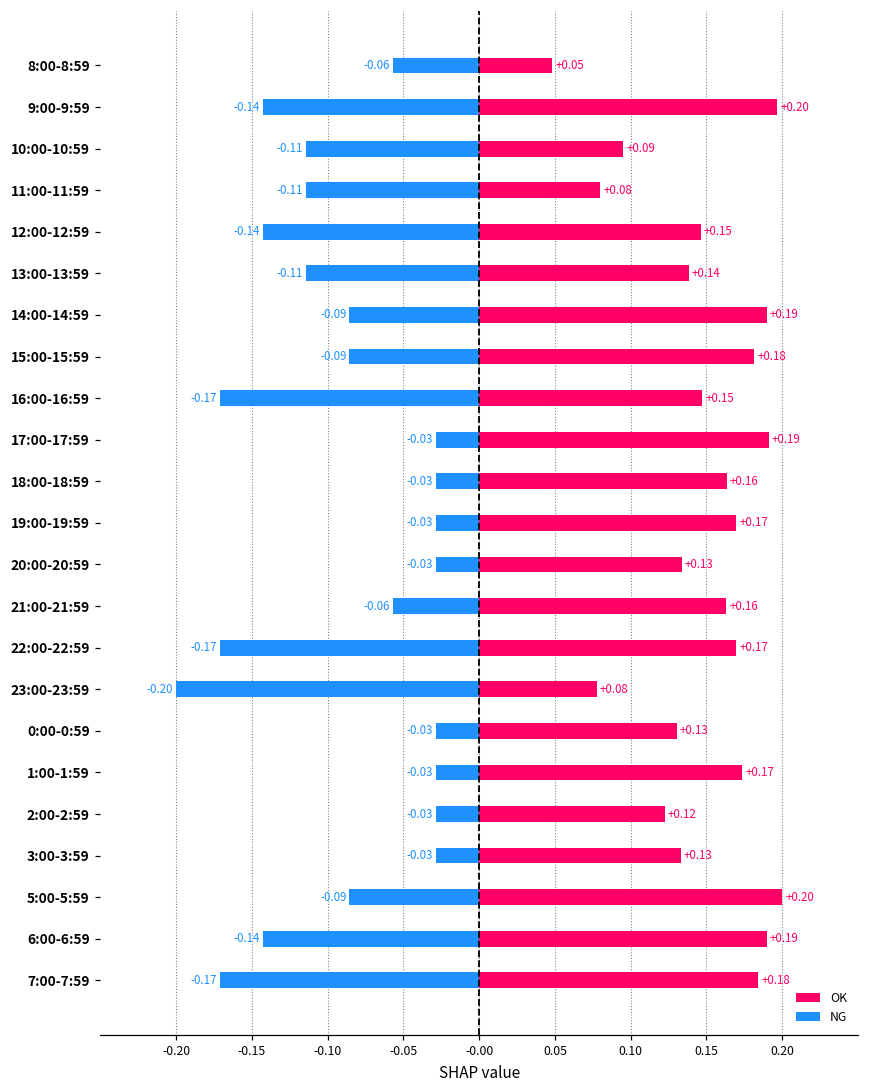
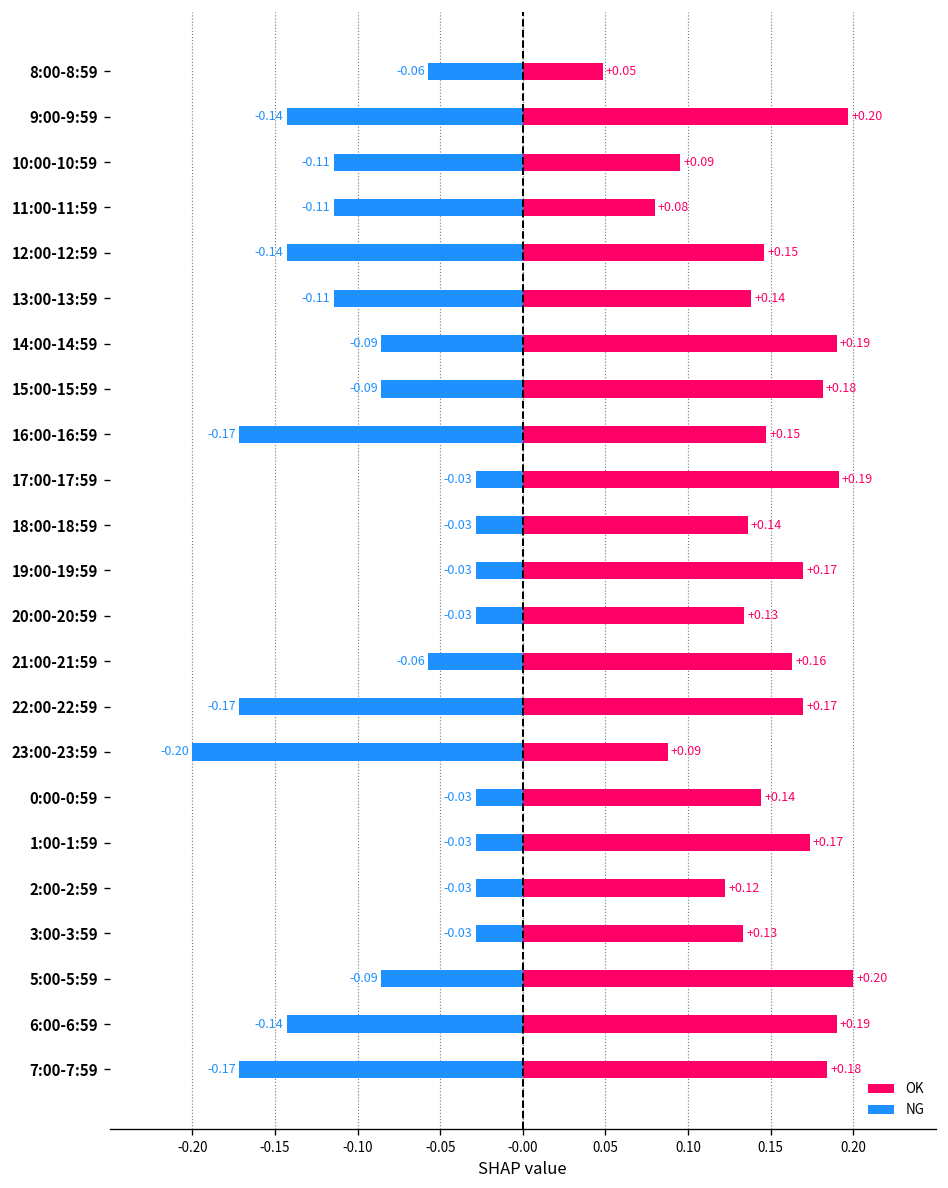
  {
    "OK": {
      "8:00-8:59": "+0.05",
      "9:00-9:59": "+0.20",
      "10:00-10:59": "+0.09",
      "11:00-11:59": "+0.08",
      "12:00-12:59": "+0.15",
      "13:00-13:59": "+0.14",
      "14:00-14:59": "+0.19",
      "15:00-15:59": "+0.18",
      "16:00-16:59": "+0.15",
      "17:00-17:59": "+0.19",
-     "18:00-18:59": "+0.16",
+     "18:00-18:59": "+0.14",
      "19:00-19:59": "+0.17",
      "20:00-20:59": "+0.13",
      "21:00-21:59": "+0.16",
      "22:00-22:59": "+0.17",
-     "23:00-23:59": "+0.08",
-     "0:00-0:59": "+0.13",
+     "23:00-23:59": "+0.09",
+     "0:00-0:59": "+0.14",
      "1:00-1:59": "+0.17",
      "2:00-2:59": "+0.12",
      "3:00-3:59": "+0.13",
      "5:00-5:59": "+0.20",
      "6:00-6:59": "+0.19",
      "7:00-7:59": "+0.18"
    },
    "NG": {
      "8:00-8:59": "-0.06",
      "9:00-9:59": "-0.14",
      "10:00-10:59": "-0.11",
      "11:00-11:59": "-0.11",
      "12:00-12:59": "-0.14",
      "13:00-13:59": "-0.11",
      "14:00-14:59": "-0.09",
      "15:00-15:59": "-0.09",
      "16:00-16:59": "-0.17",
      "17:00-17:59": "-0.03",
      "18:00-18:59": "-0.03",
      "19:00-19:59": "-0.03",
      "20:00-20:59": "-0.03",
      "21:00-21:59": "-0.06",
      "22:00-22:59": "-0.17",
      "23:00-23:59": "-0.20",
      "0:00-0:59": "-0.03",
      "1:00-1:59": "-0.03",
      "2:00-2:59": "-0.03",
      "3:00-3:59": "-0.03",
      "5:00-5:59": "-0.09",
      "6:00-6:59": "-0.14",
      "7:00-7:59": "-0.17"
    }
  }
